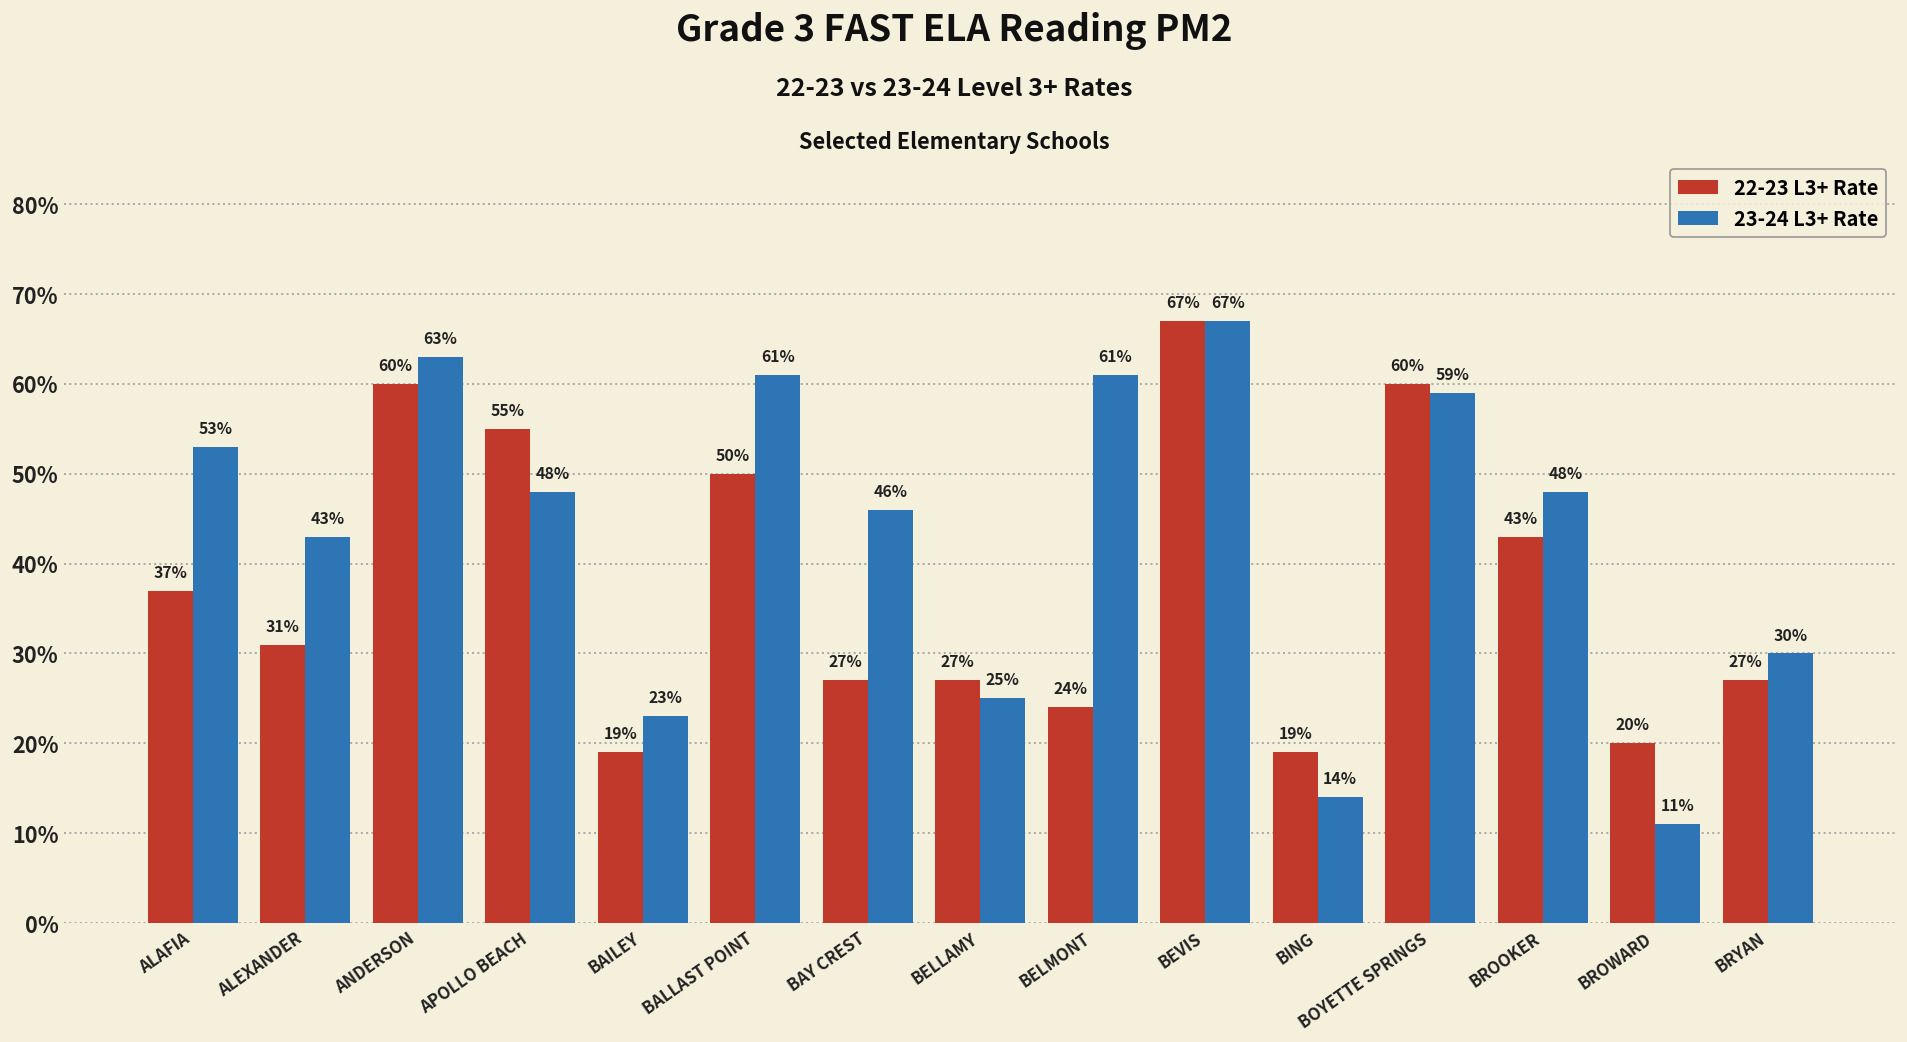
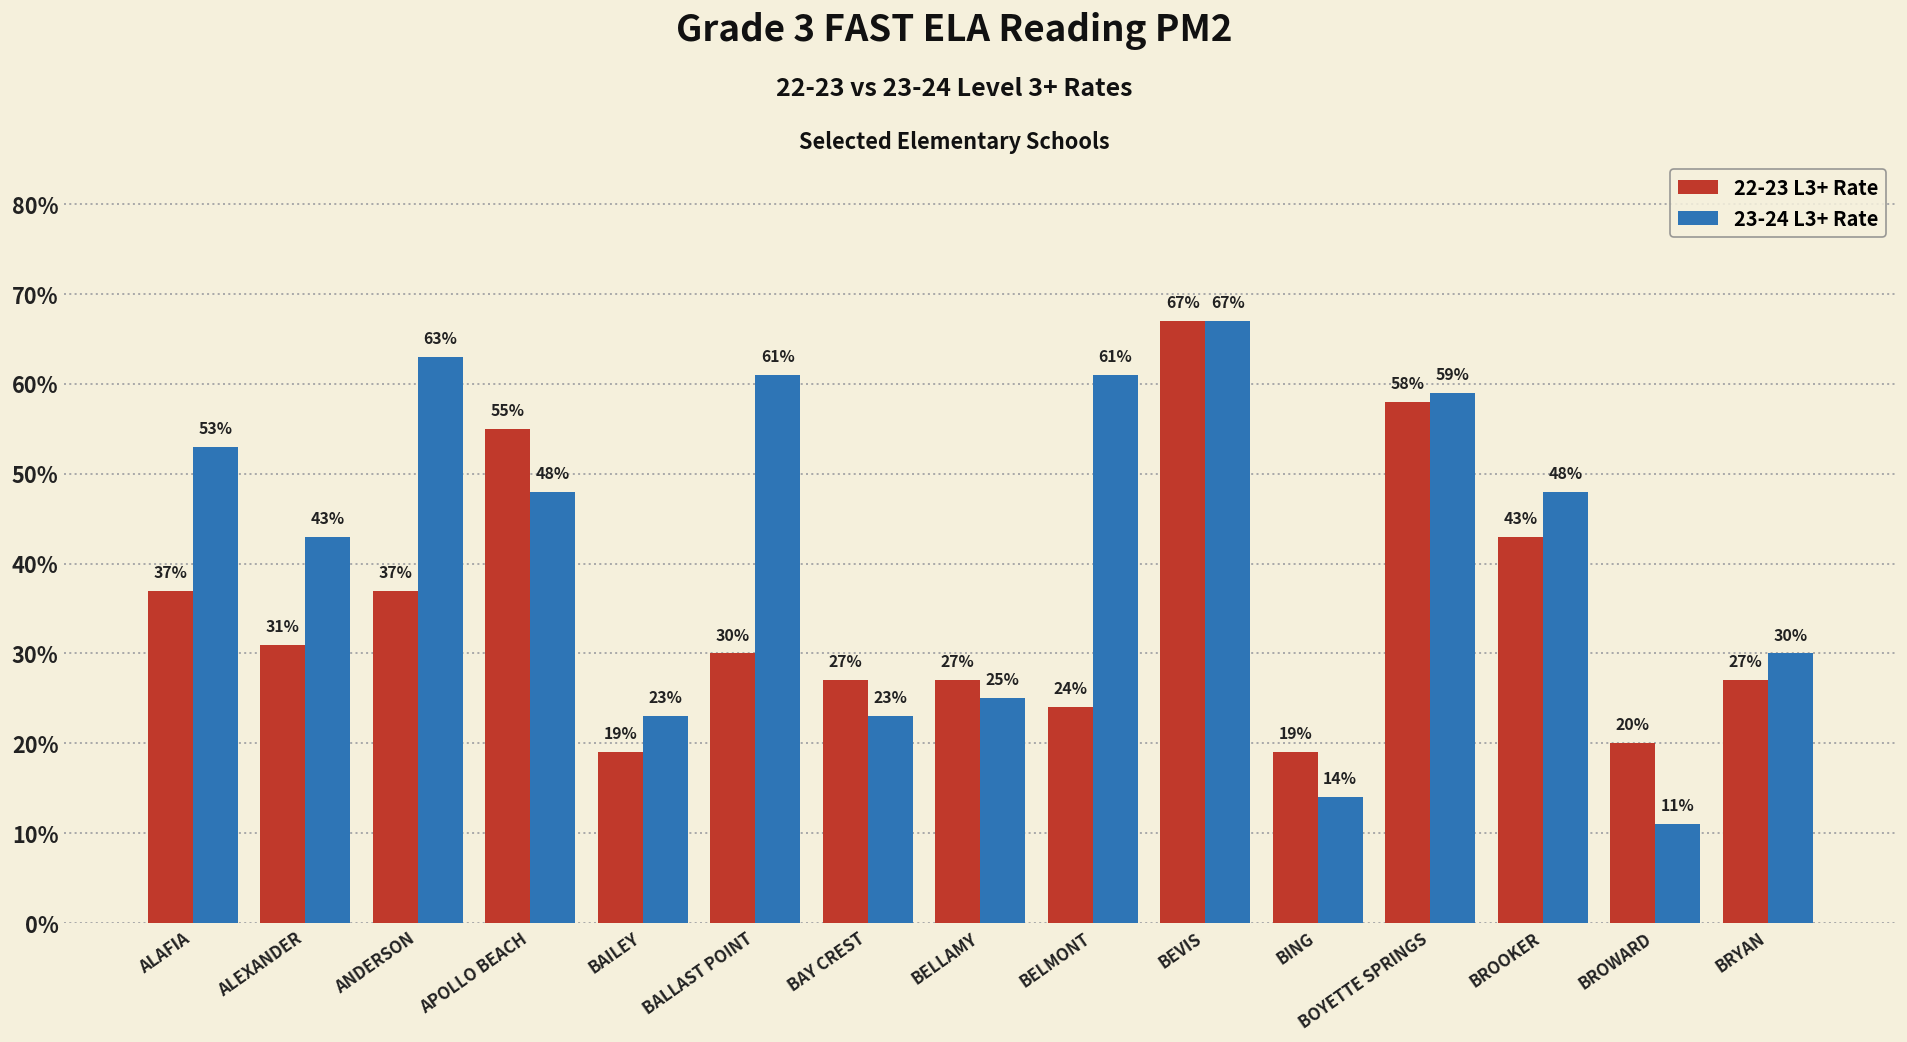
  {
    "22-23 L3+ Rate": {
      "ALAFIA": "37%",
      "ALEXANDER": "31%",
-     "ANDERSON": "60%",
+     "ANDERSON": "37%",
      "APOLLO BEACH": "55%",
      "BAILEY": "19%",
-     "BALLAST POINT": "50%",
+     "BALLAST POINT": "30%",
      "BAY CREST": "27%",
      "BELLAMY": "27%",
      "BELMONT": "24%",
      "BEVIS": "67%",
      "BING": "19%",
-     "BOYETTE SPRINGS": "60%",
+     "BOYETTE SPRINGS": "58%",
      "BROOKER": "43%",
      "BROWARD": "20%",
      "BRYAN": "27%"
    },
    "23-24 L3+ Rate": {
      "ALAFIA": "53%",
      "ALEXANDER": "43%",
      "ANDERSON": "63%",
      "APOLLO BEACH": "48%",
      "BAILEY": "23%",
      "BALLAST POINT": "61%",
-     "BAY CREST": "46%",
+     "BAY CREST": "23%",
      "BELLAMY": "25%",
      "BELMONT": "61%",
      "BEVIS": "67%",
      "BING": "14%",
      "BOYETTE SPRINGS": "59%",
      "BROOKER": "48%",
      "BROWARD": "11%",
      "BRYAN": "30%"
    }
  }
